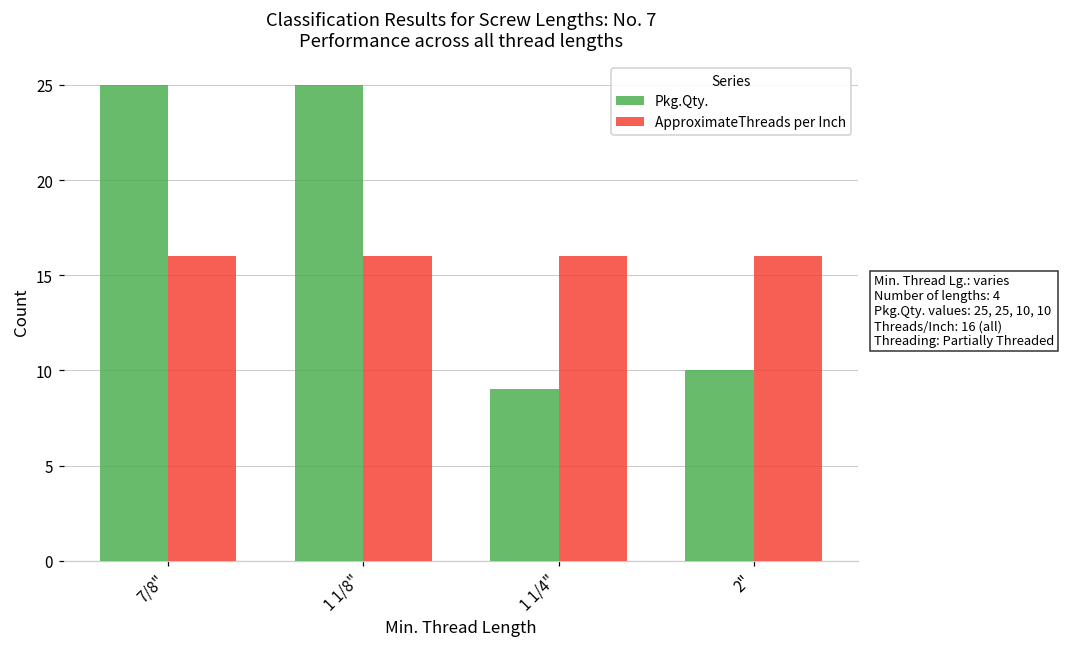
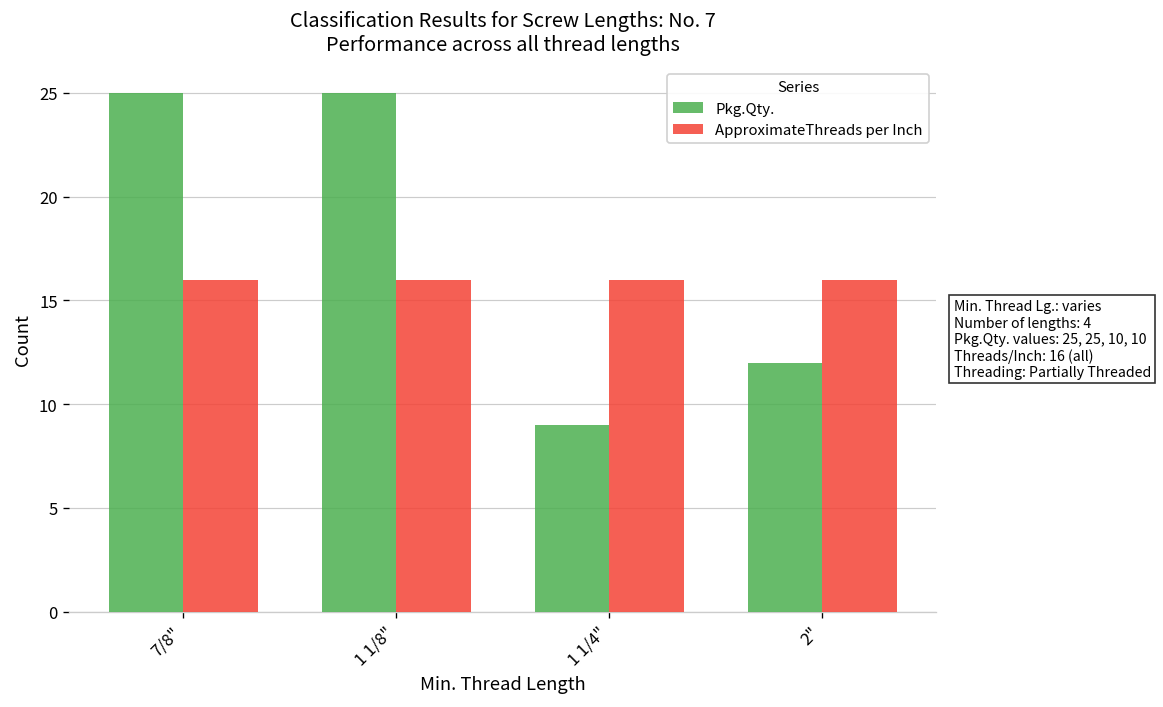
  {
    "Pkg.Qty.": {
      "7/8\"": 25,
      "1 1/8\"": 25,
      "1 1/4\"": 9,
-     "2\"": 10
+     "2\"": 12
    },
    "ApproximateThreads per Inch": {
      "7/8\"": 16,
      "1 1/8\"": 16,
      "1 1/4\"": 16,
      "2\"": 16
    }
  }
